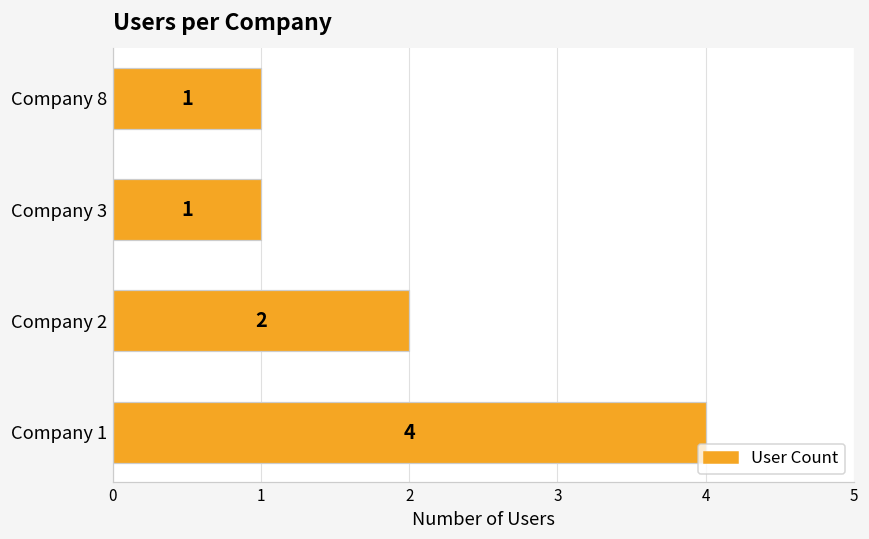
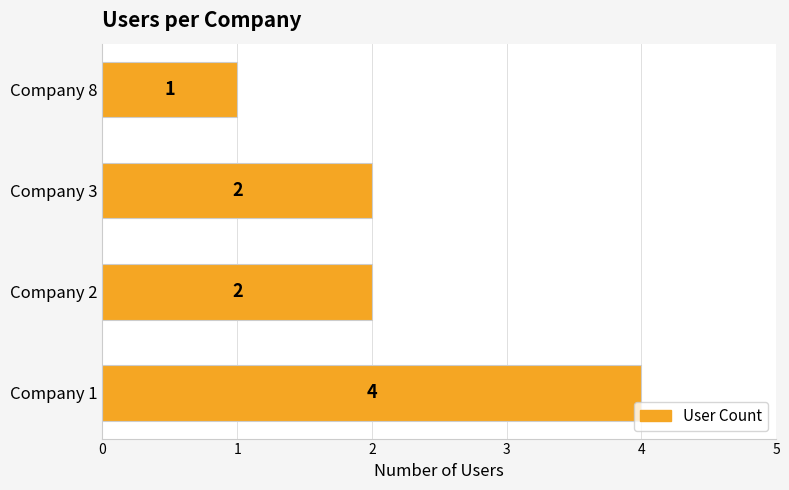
  {
    "Company 8": 1,
-   "Company 3": 1,
+   "Company 3": 2,
    "Company 2": 2,
    "Company 1": 4
  }
